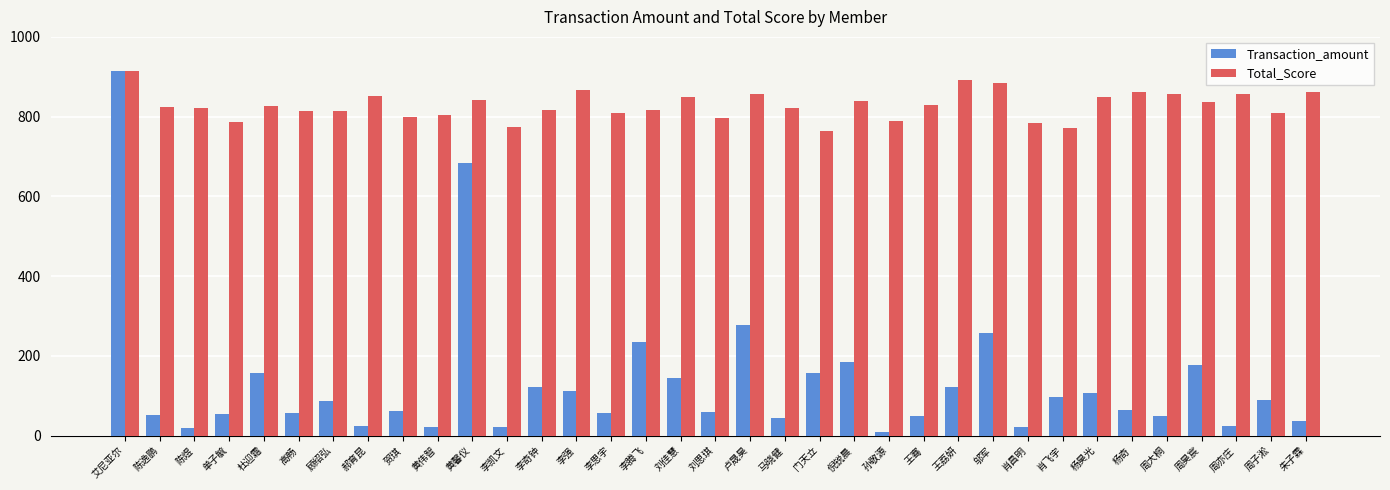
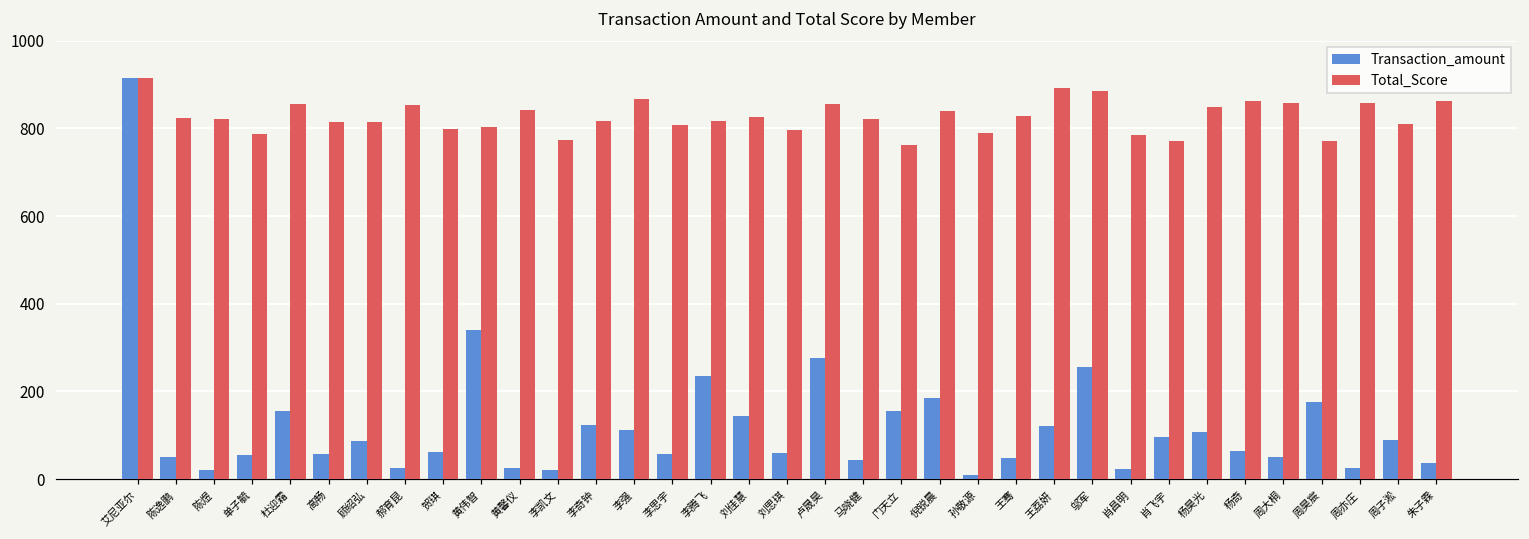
  {
    "Transaction_amount": {
      "艾尼亚尔": 910,
      "陈逸鹏": 50,
      "陈煜": 20,
      "单子毓": 50,
      "杜迎霜": 160,
      "高畅": 60,
      "顾绍弘": 90,
      "郝育昆": 20,
      "贺琪": 60,
-     "黄伟智": 20,
-     "黄馨仪": 680,
+     "黄伟智": 340,
+     "黄馨仪": 30,
      "李凯文": 20,
      "李奇钟": 120,
      "李强": 110,
      "李思宇": 60,
      "李腾飞": 230,
      "刘佳慧": 140,
      "刘思琪": 60,
      "卢晟昊": 280,
      "马晓健": 40,
      "门天立": 160,
      "倪锐晨": 180,
      "孙敬源": 10,
      "王骞": 50,
      "王荔妍": 120,
      "邬军": 260,
      "肖昌明": 20,
      "肖飞宇": 100,
      "杨昊光": 110,
      "杨奇": 60,
      "周大桐": 50,
      "周昊宸": 180,
      "周亦庄": 20,
      "周子淞": 90,
      "朱子霖": 40
    },
    "Total_Score": {
      "艾尼亚尔": 910,
      "陈逸鹏": 820,
      "陈煜": 820,
      "单子毓": 790,
-     "杜迎霜": 830,
+     "杜迎霜": 860,
      "高畅": 820,
      "顾绍弘": 810,
      "郝育昆": 850,
      "贺琪": 800,
      "黄伟智": 800,
      "黄馨仪": 840,
      "李凯文": 770,
      "李奇钟": 820,
      "李强": 870,
      "李思宇": 810,
      "李腾飞": 820,
-     "刘佳慧": 850,
+     "刘佳慧": 830,
      "刘思琪": 800,
      "卢晟昊": 860,
      "马晓健": 820,
      "门天立": 760,
      "倪锐晨": 840,
      "孙敬源": 790,
      "王骞": 830,
      "王荔妍": 890,
      "邬军": 880,
      "肖昌明": 780,
      "肖飞宇": 770,
      "杨昊光": 850,
      "杨奇": 860,
      "周大桐": 860,
-     "周昊宸": 840,
+     "周昊宸": 770,
      "周亦庄": 860,
      "周子淞": 810,
      "朱子霖": 860
    }
  }
